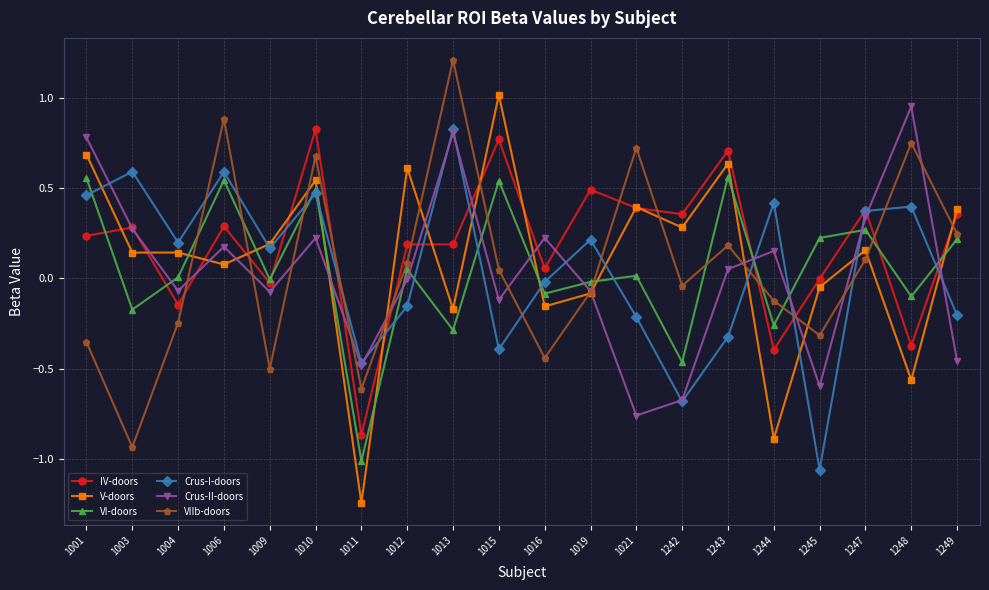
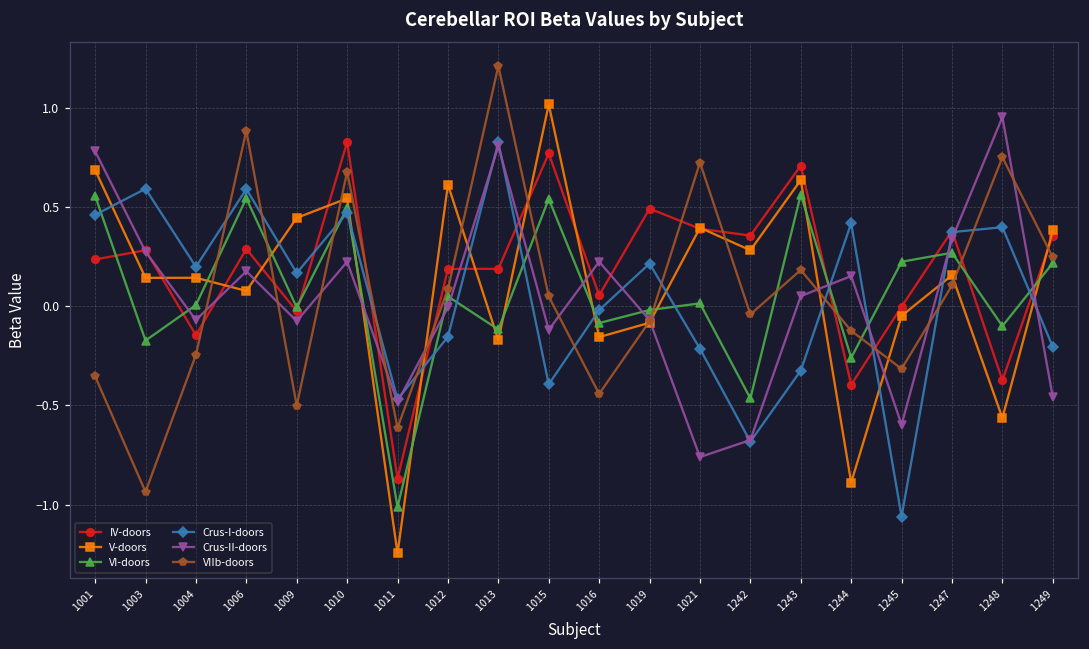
  {
    "IV-doors": {
      "1001": 0.24,
      "1004": -0.15,
      "1006": 0.29,
      "1009": -0.03,
      "1010": 0.83,
      "1011": -0.87,
      "1012": 0.19,
      "1013": 0.19,
      "1015": 0.77,
      "1016": 0.06,
      "1019": 0.49,
      "1242": 0.36,
      "1243": 0.71,
      "1244": -0.40,
      "1245": 0.00,
      "1248": -0.37,
      "1249": 0.36
    },
    "V-doors": {
      "1001": 0.69,
      "1003": 0.14,
      "1004": 0.14,
      "1006": 0.08,
-     "1009": 0.19,
+     "1009": 0.45,
      "1010": 0.54,
      "1011": -1.25,
      "1012": 0.61,
      "1013": -0.17,
      "1015": 1.02,
      "1016": -0.16,
      "1242": 0.28,
      "1243": 0.64,
      "1244": -0.89,
      "1245": -0.05,
      "1247": 0.16,
      "1248": -0.56,
      "1249": 0.38
    },
    "VI-doors": {
      "1001": 0.56,
      "1003": -0.17,
      "1004": 0.01,
      "1006": 0.54,
      "1009": -0.01,
      "1010": 0.50,
      "1011": -1.01,
      "1012": 0.05,
-     "1013": -0.29,
+     "1013": -0.12,
      "1015": 0.54,
      "1016": -0.08,
      "1019": -0.02,
      "1021": 0.01,
      "1242": -0.47,
      "1243": 0.56,
      "1244": -0.26,
      "1245": 0.22,
      "1247": 0.27,
      "1248": -0.10,
      "1249": 0.22
    },
    "Crus-I-doors": {
      "1001": 0.46,
      "1003": 0.59,
      "1004": 0.20,
      "1006": 0.59,
      "1009": 0.17,
      "1010": 0.47,
      "1011": -0.47,
      "1012": -0.15,
      "1013": 0.83,
      "1015": -0.39,
      "1016": -0.02,
      "1019": 0.22,
      "1021": -0.21,
      "1243": -0.32,
      "1244": 0.42,
      "1245": -1.06,
      "1248": 0.40,
      "1249": -0.20
    },
    "Crus-II-doors": {
      "1001": 0.78,
      "1004": -0.07,
      "1006": 0.18,
      "1009": -0.07,
      "1010": 0.22,
      "1011": -0.48,
      "1012": -0.01,
      "1013": 0.81,
      "1015": -0.12,
      "1016": 0.22,
      "1021": -0.76,
      "1243": 0.05,
      "1244": 0.15,
      "1245": -0.60,
      "1247": 0.34,
      "1248": 0.95,
      "1249": -0.46
    },
    "VIIb-doors": {
      "1001": -0.35,
      "1003": -0.94,
      "1004": -0.25,
      "1006": 0.89,
      "1009": -0.50,
      "1010": 0.68,
      "1011": -0.61,
      "1012": 0.09,
      "1013": 1.21,
      "1015": 0.05,
      "1016": -0.44,
      "1021": 0.72,
      "1242": -0.04,
      "1243": 0.18,
      "1244": -0.12,
      "1245": -0.32,
      "1247": 0.10,
      "1248": 0.75,
      "1249": 0.25
    }
  }
